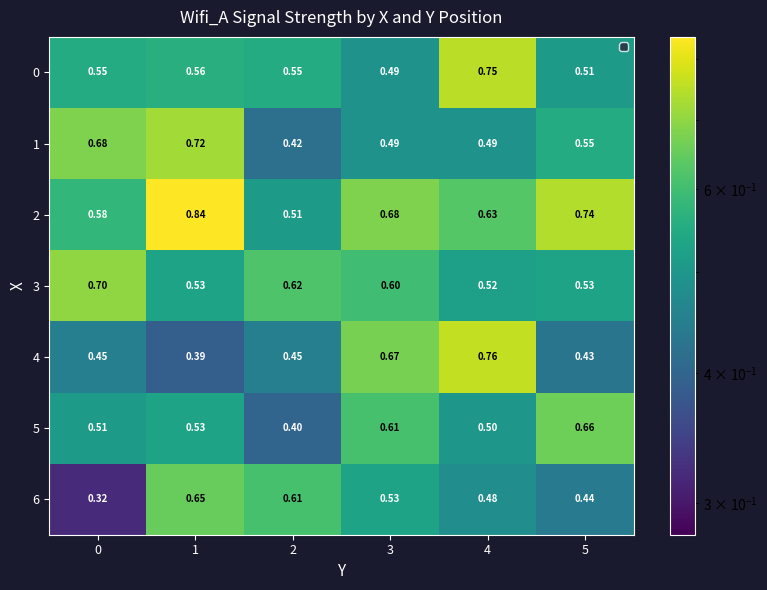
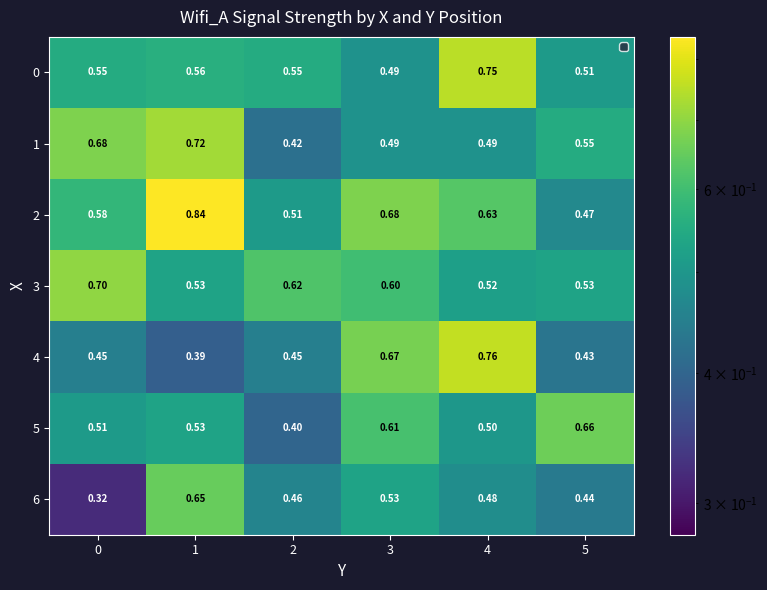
  {
    "0": {
      "0": 0.55,
      "1": 0.56,
      "2": 0.55,
      "3": 0.49,
      "4": 0.75,
      "5": 0.51
    },
    "1": {
      "0": 0.68,
      "1": 0.72,
      "2": 0.42,
      "3": 0.49,
      "4": 0.49,
      "5": 0.55
    },
    "2": {
      "0": 0.58,
      "1": 0.84,
      "2": 0.51,
      "3": 0.68,
      "4": 0.63,
-     "5": 0.74
+     "5": 0.47
    },
    "3": {
      "0": 0.70,
      "1": 0.53,
      "2": 0.62,
      "3": 0.60,
      "4": 0.52,
      "5": 0.53
    },
    "4": {
      "0": 0.45,
      "1": 0.39,
      "2": 0.45,
      "3": 0.67,
      "4": 0.76,
      "5": 0.43
    },
    "5": {
      "0": 0.51,
      "1": 0.53,
      "2": 0.40,
      "3": 0.61,
      "4": 0.50,
      "5": 0.66
    },
    "6": {
      "0": 0.32,
      "1": 0.65,
-     "2": 0.61,
+     "2": 0.46,
      "3": 0.53,
      "4": 0.48,
      "5": 0.44
    }
  }
